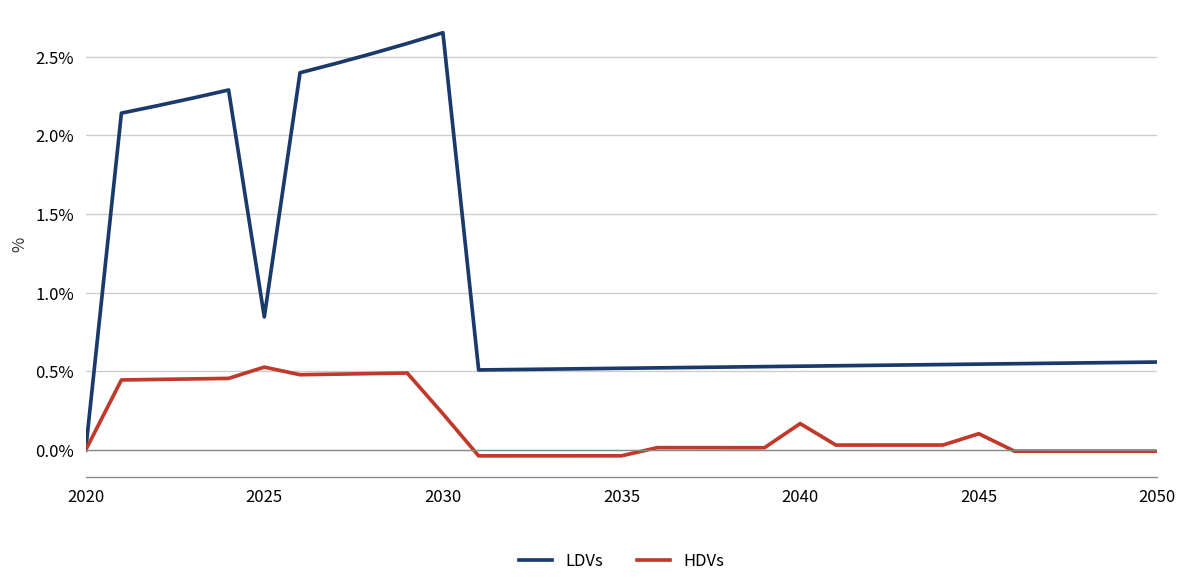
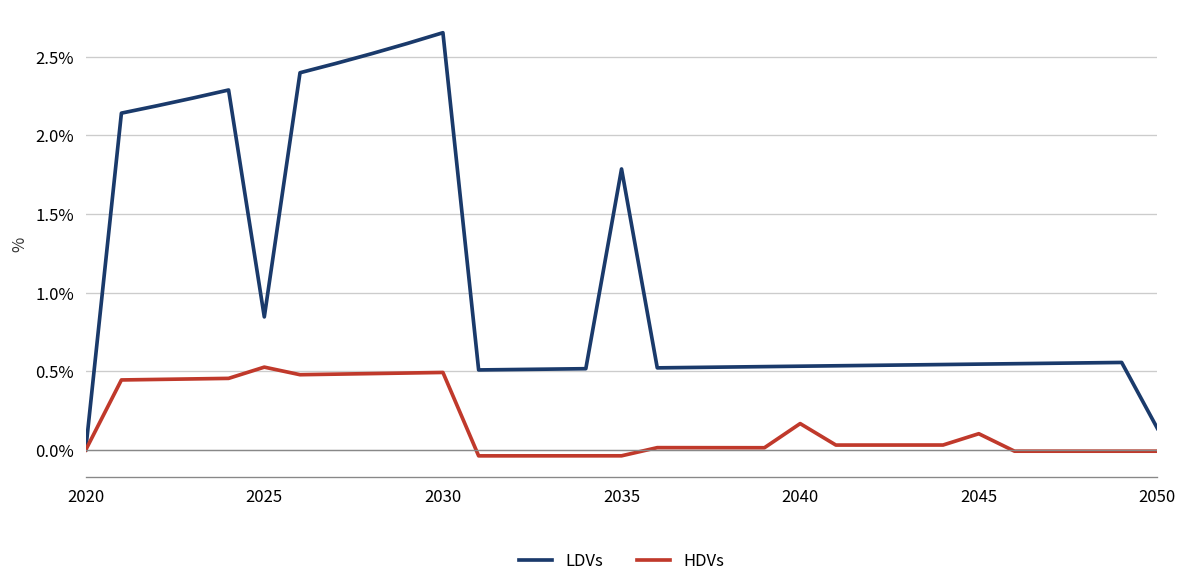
  {
    "LDVs": {
      "2025": "0.85%",
      "2030": "2.65%",
-     "2035": "0.52%",
+     "2035": "1.79%",
      "2040": "0.53%",
      "2045": "0.55%",
-     "2050": "0.56%"
+     "2050": "0.14%"
    },
    "HDVs": {
      "2025": "0.53%",
-     "2030": "0.23%",
+     "2030": "0.49%",
      "2035": "-0.04%",
      "2040": "0.17%",
      "2045": "0.10%",
      "2050": "-0.01%"
    }
  }
